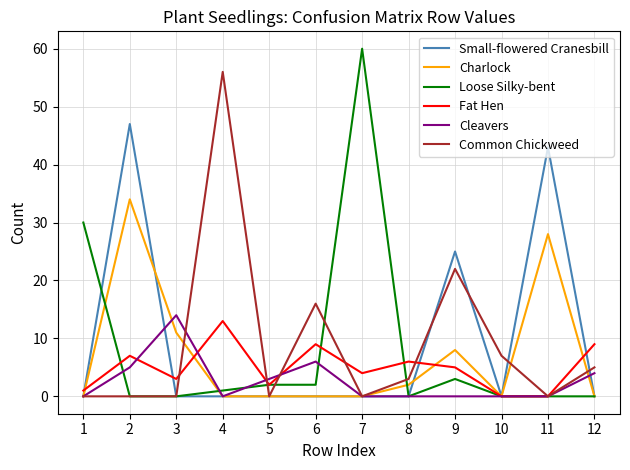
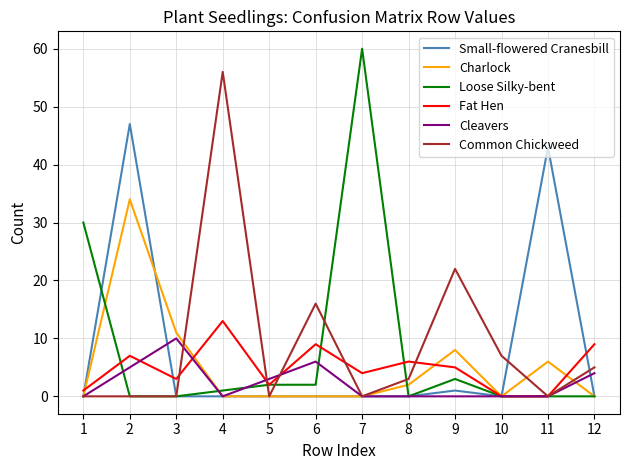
  {
    "Small-flowered Cranesbill": {
      "2": 47,
-     "9": 25
+     "9": 1
    },
    "Charlock": {
      "2": 34,
      "3": 11,
      "8": 2,
      "9": 8,
-     "11": 28
+     "11": 6
    },
    "Loose Silky-bent": {
      "1": 30,
      "4": 1,
      "6": 2,
      "7": 60,
      "9": 3
    },
    "Fat Hen": {
      "1": 1,
      "2": 7,
      "3": 3,
      "4": 13,
      "6": 9,
      "7": 4,
      "8": 6,
      "9": 5,
      "12": 9
    },
    "Cleavers": {
      "2": 5,
-     "3": 14,
+     "3": 10,
      "5": 3,
      "6": 6,
      "9": 0,
      "12": 4
    },
    "Common Chickweed": {
      "4": 56,
      "6": 16,
      "8": 3,
      "9": 22,
      "10": 7,
      "12": 5
    }
  }
